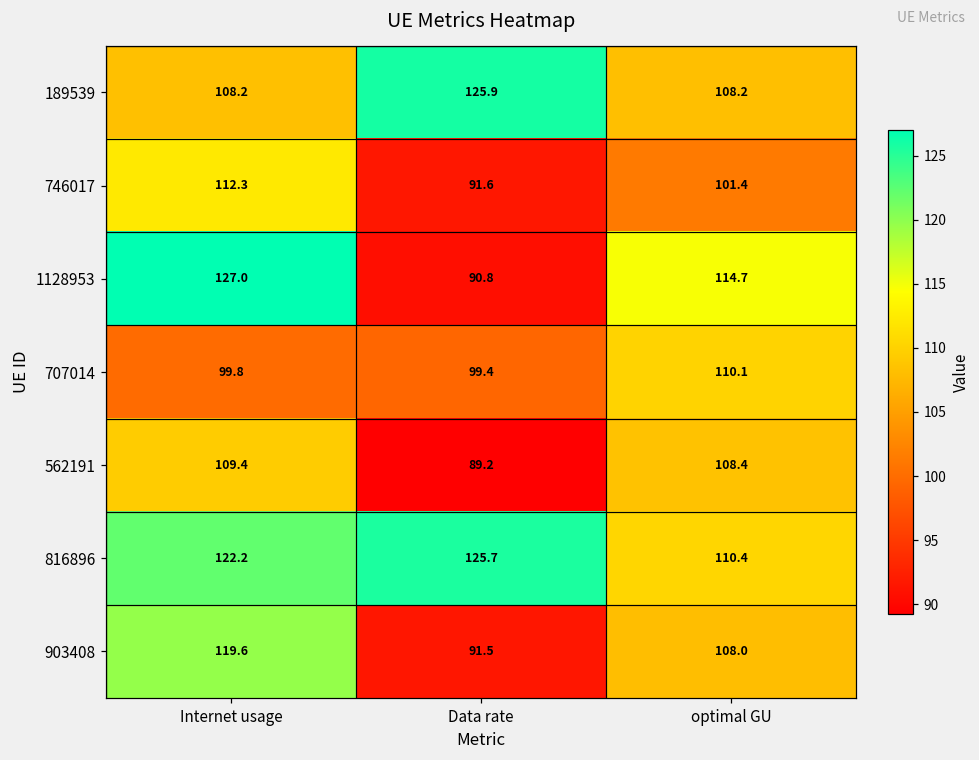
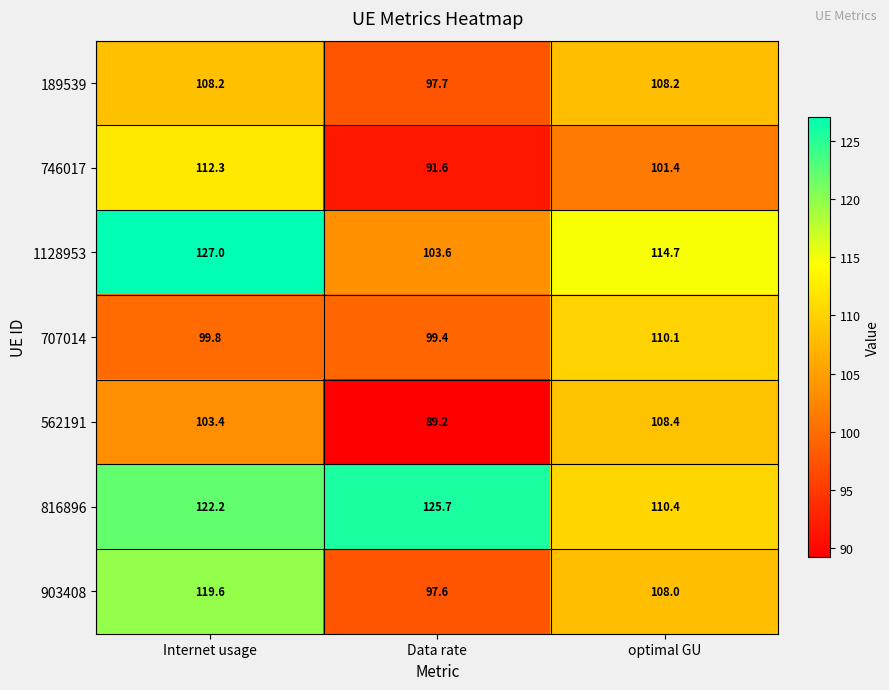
  {
    "189539": {
      "Internet usage": 108.2,
-     "Data rate": 125.9,
+     "Data rate": 97.7,
      "optimal GU": 108.2
    },
    "746017": {
      "Internet usage": 112.3,
      "Data rate": 91.6,
      "optimal GU": 101.4
    },
    "1128953": {
      "Internet usage": 127.0,
-     "Data rate": 90.8,
+     "Data rate": 103.6,
      "optimal GU": 114.7
    },
    "707014": {
      "Internet usage": 99.8,
      "Data rate": 99.4,
      "optimal GU": 110.1
    },
    "562191": {
-     "Internet usage": 109.4,
+     "Internet usage": 103.4,
      "Data rate": 89.2,
      "optimal GU": 108.4
    },
    "816896": {
      "Internet usage": 122.2,
      "Data rate": 125.7,
      "optimal GU": 110.4
    },
    "903408": {
      "Internet usage": 119.6,
-     "Data rate": 91.5,
+     "Data rate": 97.6,
      "optimal GU": 108.0
    }
  }
